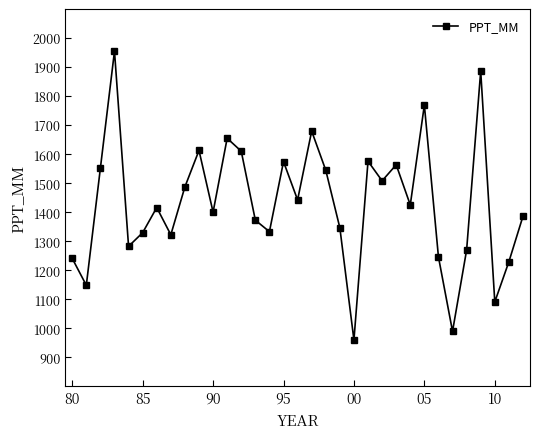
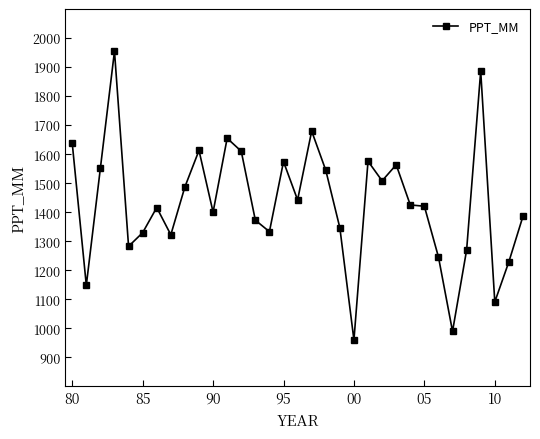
  {
-   "80": 1240,
+   "80": 1640,
    "85": 1330,
    "90": 1400,
    "95": 1570,
    "00": 960,
-   "05": 1770,
+   "05": 1420,
    "10": 1090
  }
